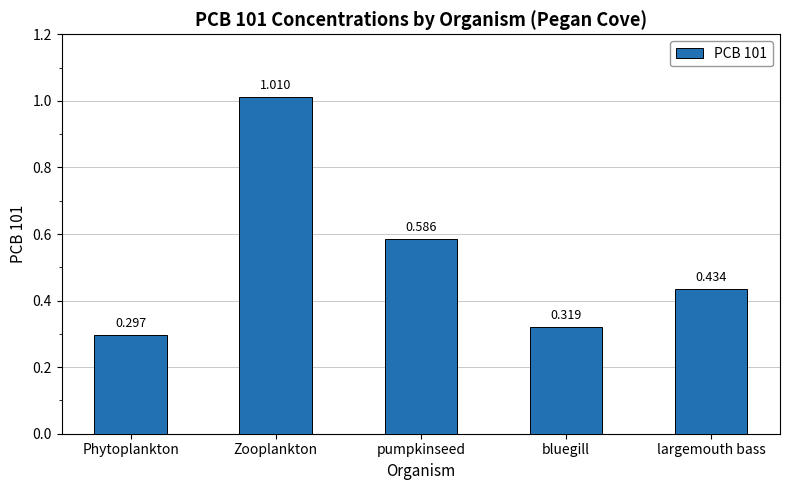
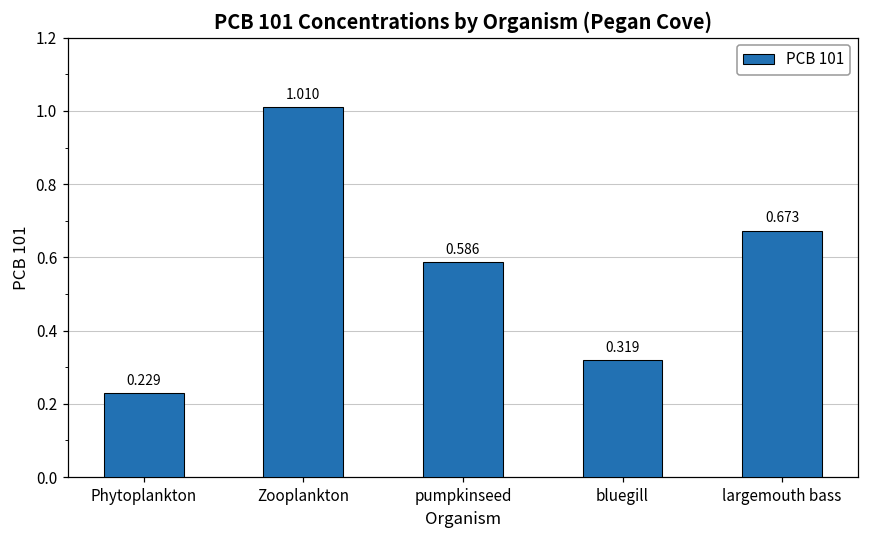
  {
-   "Phytoplankton": 0.297,
+   "Phytoplankton": 0.229,
    "Zooplankton": 1.010,
    "pumpkinseed": 0.586,
    "bluegill": 0.319,
-   "largemouth bass": 0.434
+   "largemouth bass": 0.673
  }
